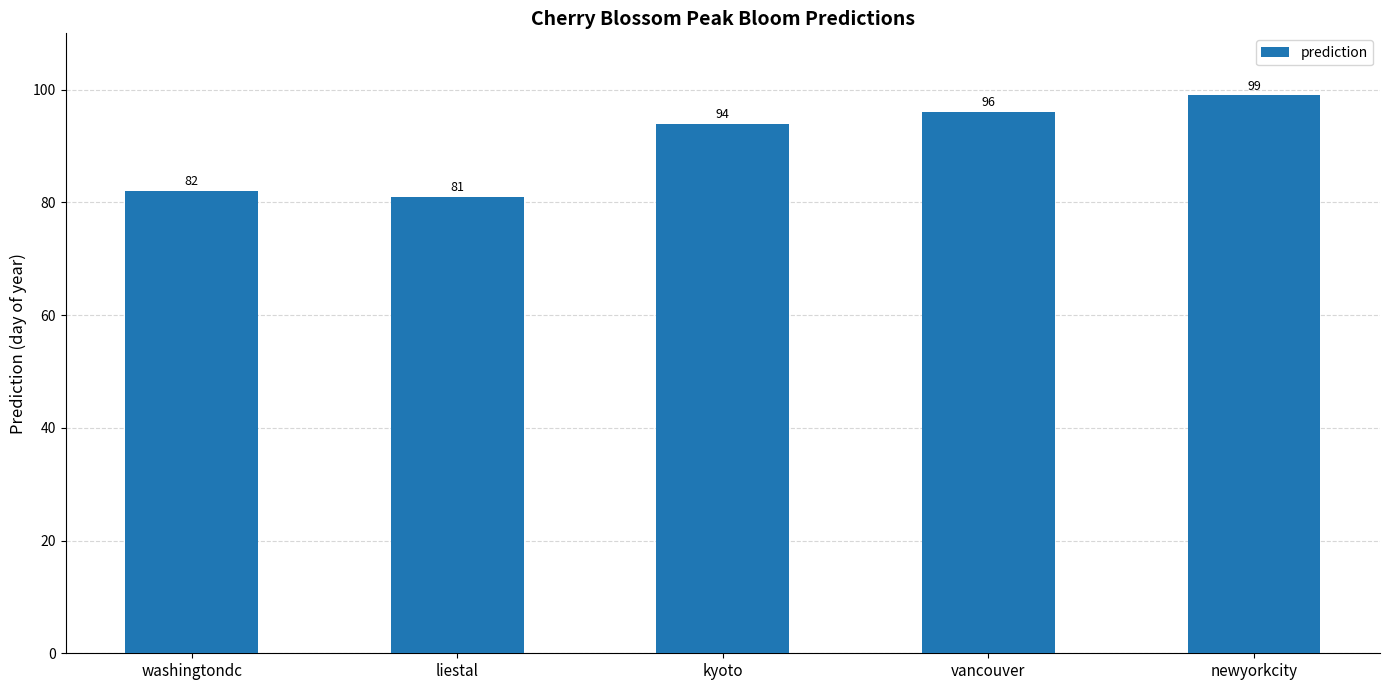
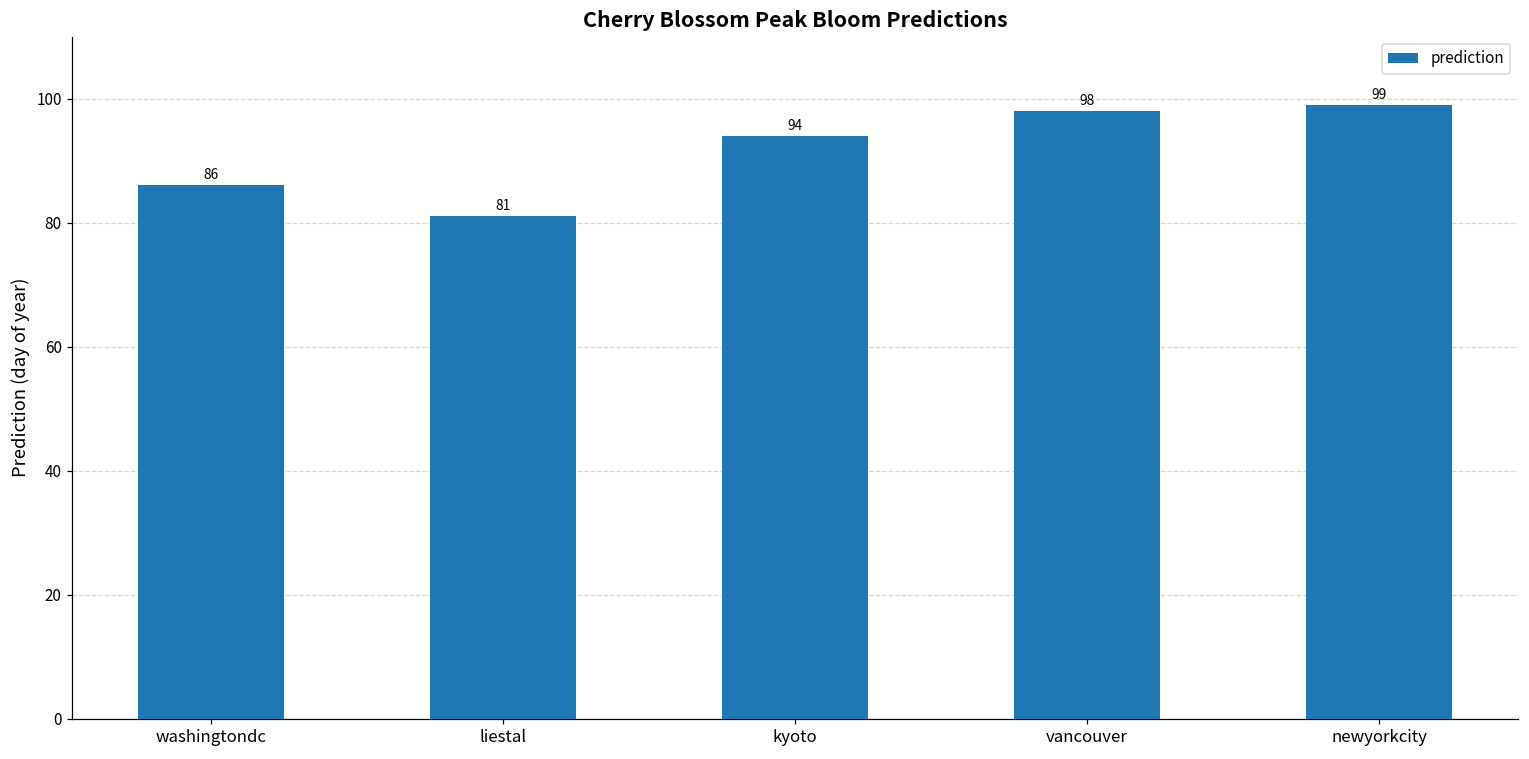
  {
-   "washingtondc": 82,
+   "washingtondc": 86,
    "liestal": 81,
    "kyoto": 94,
-   "vancouver": 96,
+   "vancouver": 98,
    "newyorkcity": 99
  }
